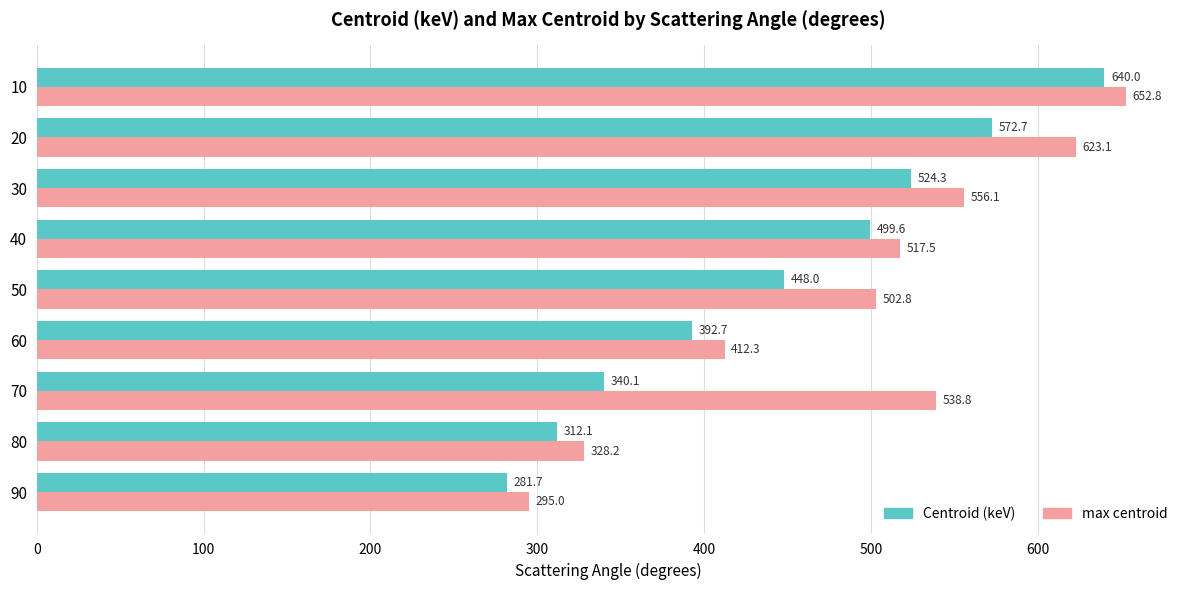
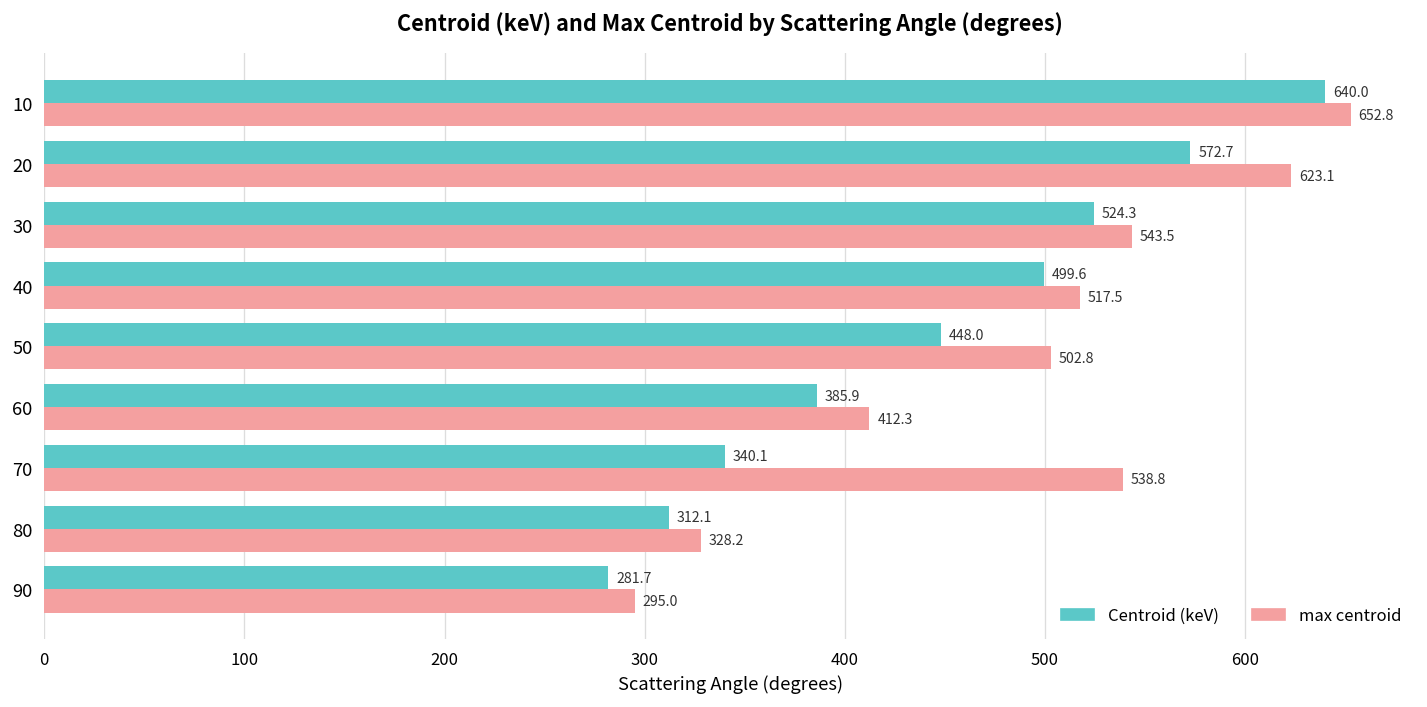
  {
    "Centroid (keV)": {
      "10": 640.0,
      "20": 572.7,
      "30": 524.3,
      "40": 499.6,
      "50": 448.0,
-     "60": 392.7,
+     "60": 385.9,
      "70": 340.1,
      "80": 312.1,
      "90": 281.7
    },
    "max centroid": {
      "10": 652.8,
      "20": 623.1,
-     "30": 556.1,
+     "30": 543.5,
      "40": 517.5,
      "50": 502.8,
      "60": 412.3,
      "70": 538.8,
      "80": 328.2,
      "90": 295.0
    }
  }
